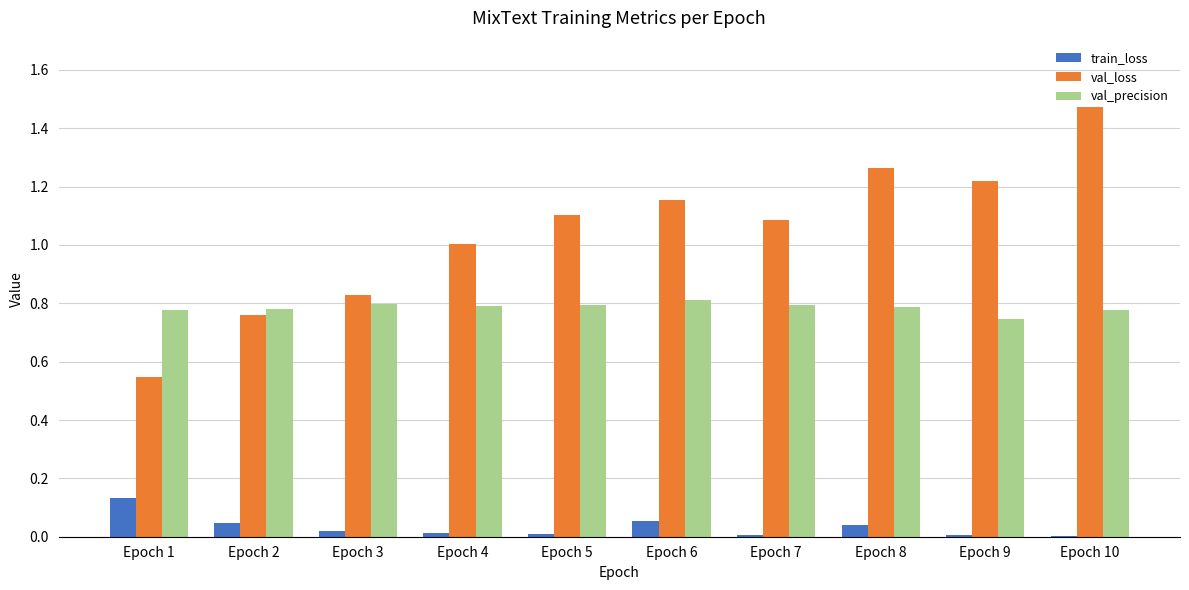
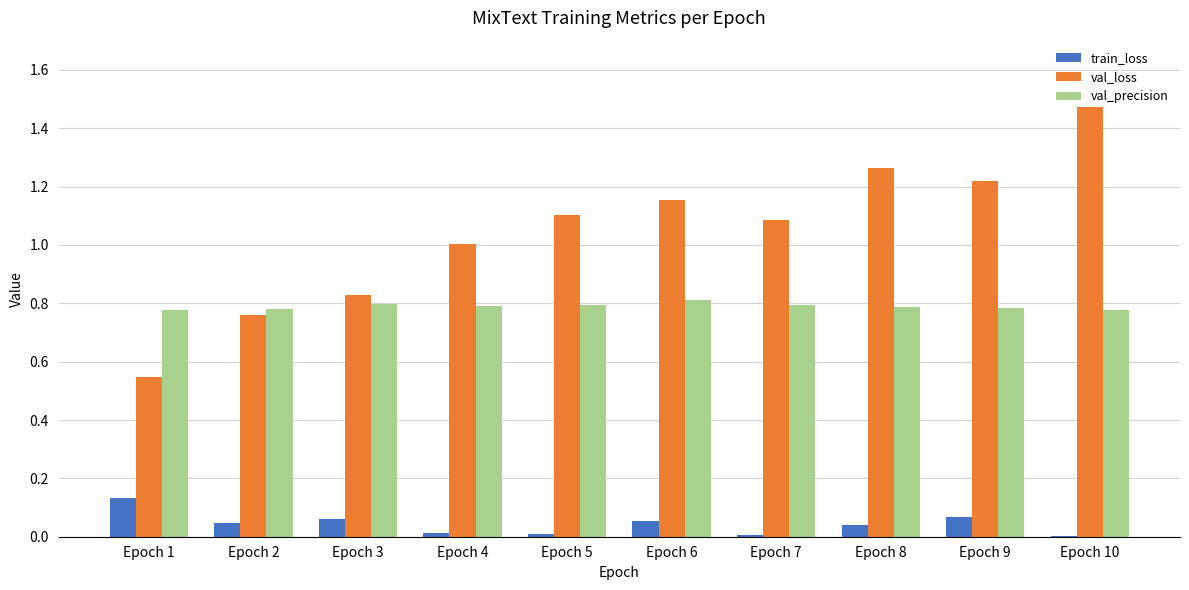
  {
    "train_loss": {
      "Epoch 1": 0.13,
      "Epoch 2": 0.05,
-     "Epoch 3": 0.02,
+     "Epoch 3": 0.06,
      "Epoch 4": 0.01,
      "Epoch 5": 0.01,
      "Epoch 6": 0.05,
      "Epoch 8": 0.04,
-     "Epoch 9": 0.01
+     "Epoch 9": 0.07
    },
    "val_loss": {
      "Epoch 1": 0.55,
      "Epoch 2": 0.76,
      "Epoch 3": 0.83,
      "Epoch 4": 1.00,
      "Epoch 5": 1.10,
      "Epoch 6": 1.15,
      "Epoch 7": 1.08,
      "Epoch 8": 1.26,
      "Epoch 9": 1.22,
      "Epoch 10": 1.47
    },
    "val_precision": {
      "Epoch 1": 0.78,
      "Epoch 2": 0.78,
      "Epoch 3": 0.80,
      "Epoch 4": 0.79,
      "Epoch 5": 0.79,
      "Epoch 6": 0.81,
      "Epoch 7": 0.79,
      "Epoch 8": 0.79,
-     "Epoch 9": 0.75,
+     "Epoch 9": 0.78,
      "Epoch 10": 0.78
    }
  }
